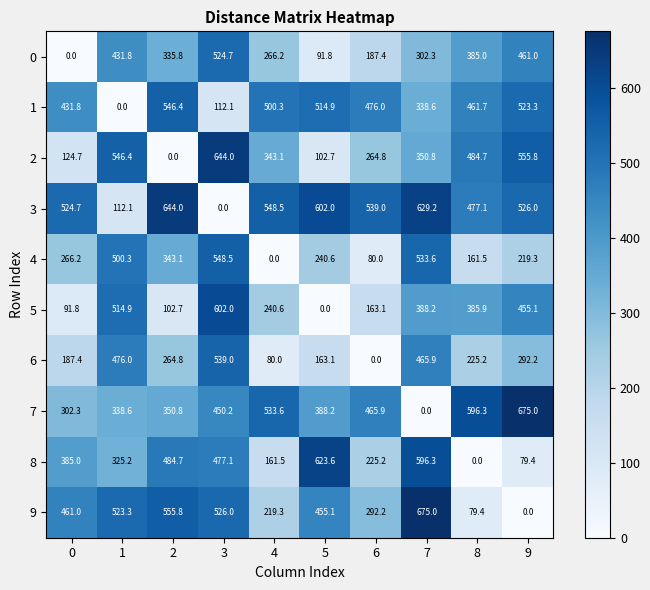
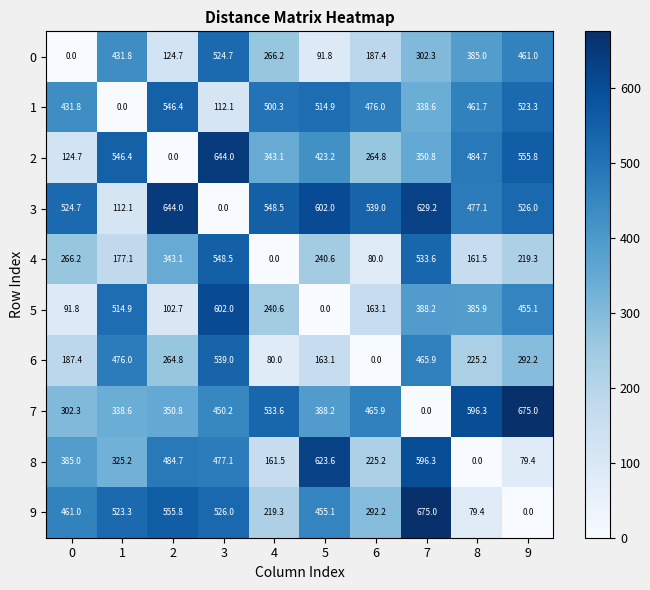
  {
    "0": {
      "0": 0.0,
      "1": 431.8,
-     "2": 335.8,
+     "2": 124.7,
      "3": 524.7,
      "4": 266.2,
      "5": 91.8,
      "6": 187.4,
      "7": 302.3,
      "8": 385.0,
      "9": 461.0
    },
    "1": {
      "0": 431.8,
      "1": 0.0,
      "2": 546.4,
      "3": 112.1,
      "4": 500.3,
      "5": 514.9,
      "6": 476.0,
      "7": 338.6,
      "8": 461.7,
      "9": 523.3
    },
    "2": {
      "0": 124.7,
      "1": 546.4,
      "2": 0.0,
      "3": 644.0,
      "4": 343.1,
-     "5": 102.7,
+     "5": 423.2,
      "6": 264.8,
      "7": 350.8,
      "8": 484.7,
      "9": 555.8
    },
    "3": {
      "0": 524.7,
      "1": 112.1,
      "2": 644.0,
      "3": 0.0,
      "4": 548.5,
      "5": 602.0,
      "6": 539.0,
      "7": 629.2,
      "8": 477.1,
      "9": 526.0
    },
    "4": {
      "0": 266.2,
-     "1": 500.3,
+     "1": 177.1,
      "2": 343.1,
      "3": 548.5,
      "4": 0.0,
      "5": 240.6,
      "6": 80.0,
      "7": 533.6,
      "8": 161.5,
      "9": 219.3
    },
    "5": {
      "0": 91.8,
      "1": 514.9,
      "2": 102.7,
      "3": 602.0,
      "4": 240.6,
      "5": 0.0,
      "6": 163.1,
      "7": 388.2,
      "8": 385.9,
      "9": 455.1
    },
    "6": {
      "0": 187.4,
      "1": 476.0,
      "2": 264.8,
      "3": 539.0,
      "4": 80.0,
      "5": 163.1,
      "6": 0.0,
      "7": 465.9,
      "8": 225.2,
      "9": 292.2
    },
    "7": {
      "0": 302.3,
      "1": 338.6,
      "2": 350.8,
      "3": 450.2,
      "4": 533.6,
      "5": 388.2,
      "6": 465.9,
      "7": 0.0,
      "8": 596.3,
      "9": 675.0
    },
    "8": {
      "0": 385.0,
      "1": 325.2,
      "2": 484.7,
      "3": 477.1,
      "4": 161.5,
      "5": 623.6,
      "6": 225.2,
      "7": 596.3,
      "8": 0.0,
      "9": 79.4
    },
    "9": {
      "0": 461.0,
      "1": 523.3,
      "2": 555.8,
      "3": 526.0,
      "4": 219.3,
      "5": 455.1,
      "6": 292.2,
      "7": 675.0,
      "8": 79.4,
      "9": 0.0
    }
  }
